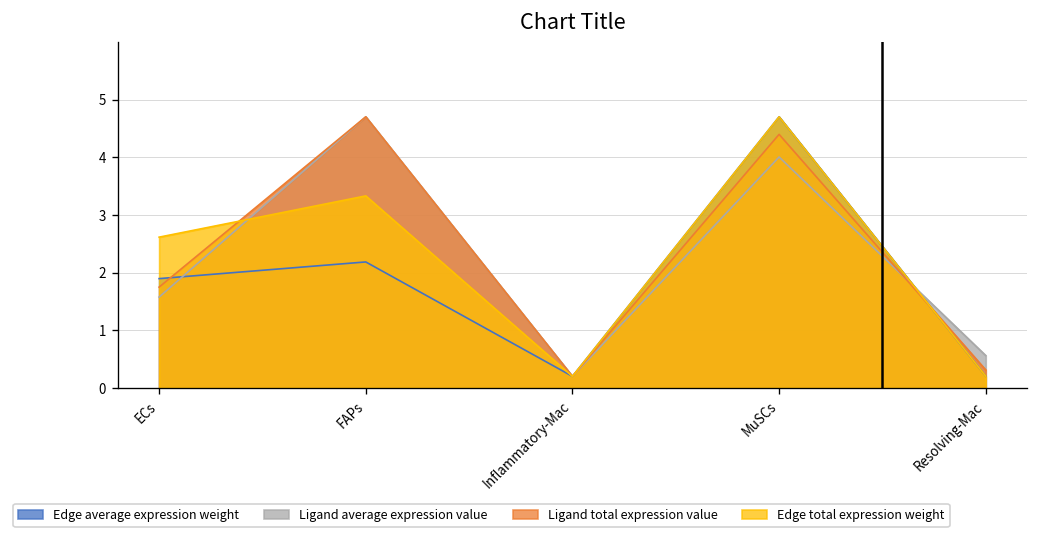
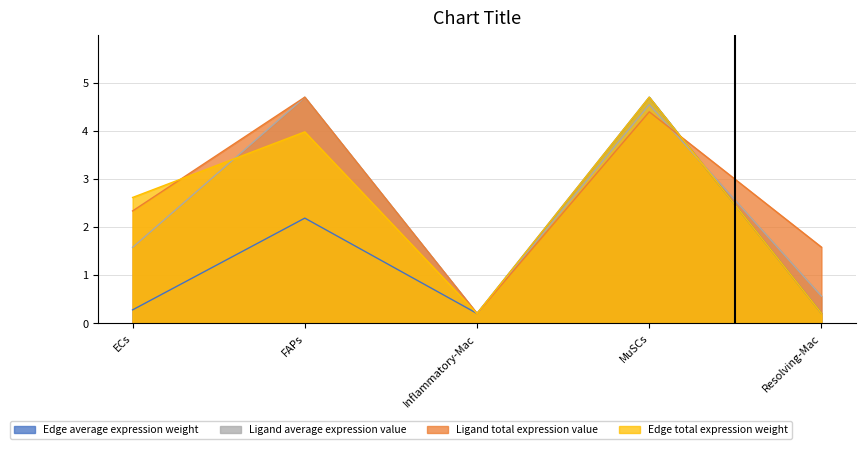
  {
    "Edge average expression weight": {
-     "ECs": 1.9,
+     "ECs": 0.3,
      "FAPs": 2.2
    },
    "Ligand average expression value": {
      "ECs": 1.6,
-     "MuSCs": 4.0,
+     "MuSCs": 4.5,
      "Resolving-Mac": 0.6
    },
    "Ligand total expression value": {
-     "ECs": 1.7,
+     "ECs": 2.3,
      "MuSCs": 4.4,
-     "Resolving-Mac": 0.3
+     "Resolving-Mac": 1.6
    },
    "Edge total expression weight": {
      "ECs": 2.6,
-     "FAPs": 3.3
+     "FAPs": 4.0
    }
  }
